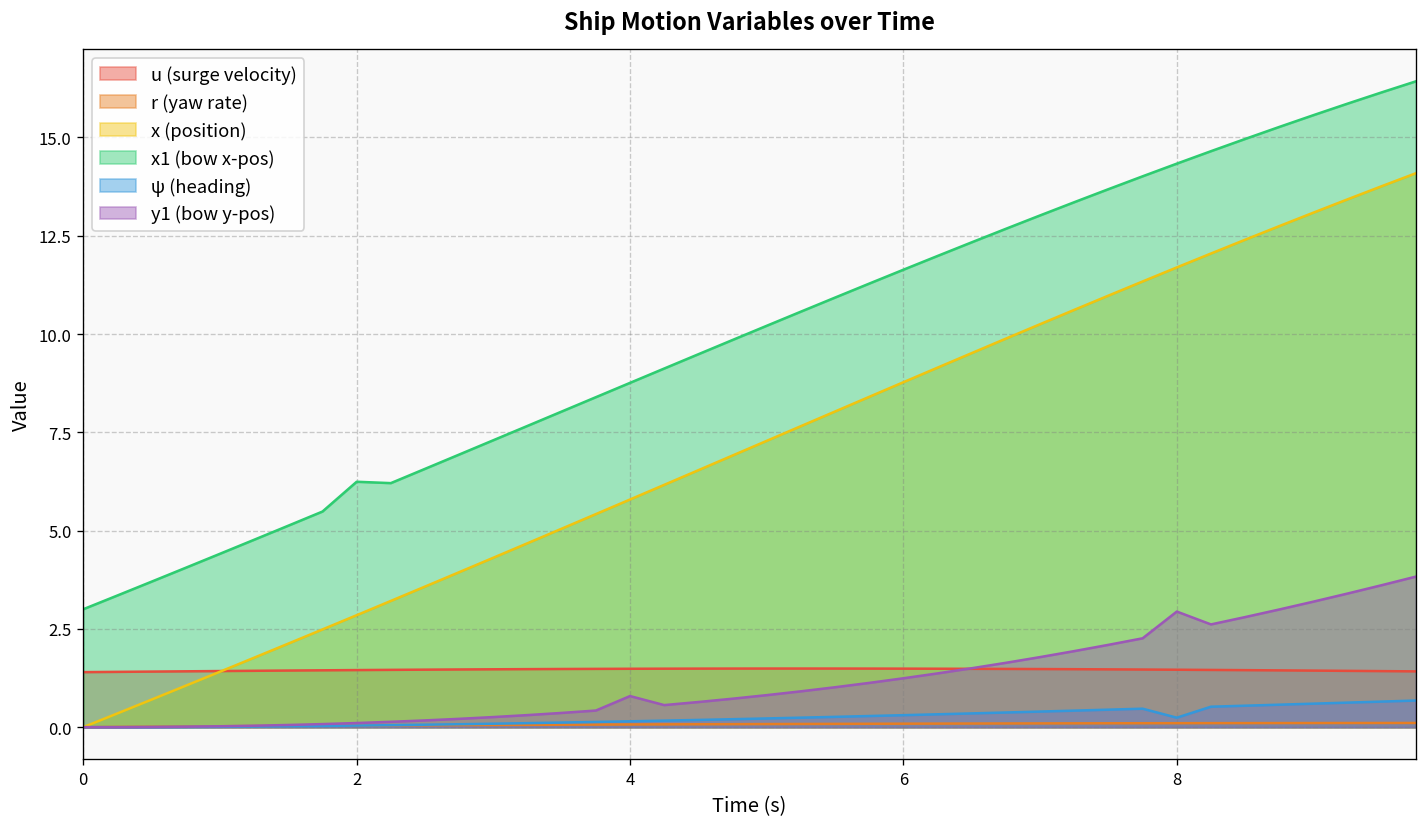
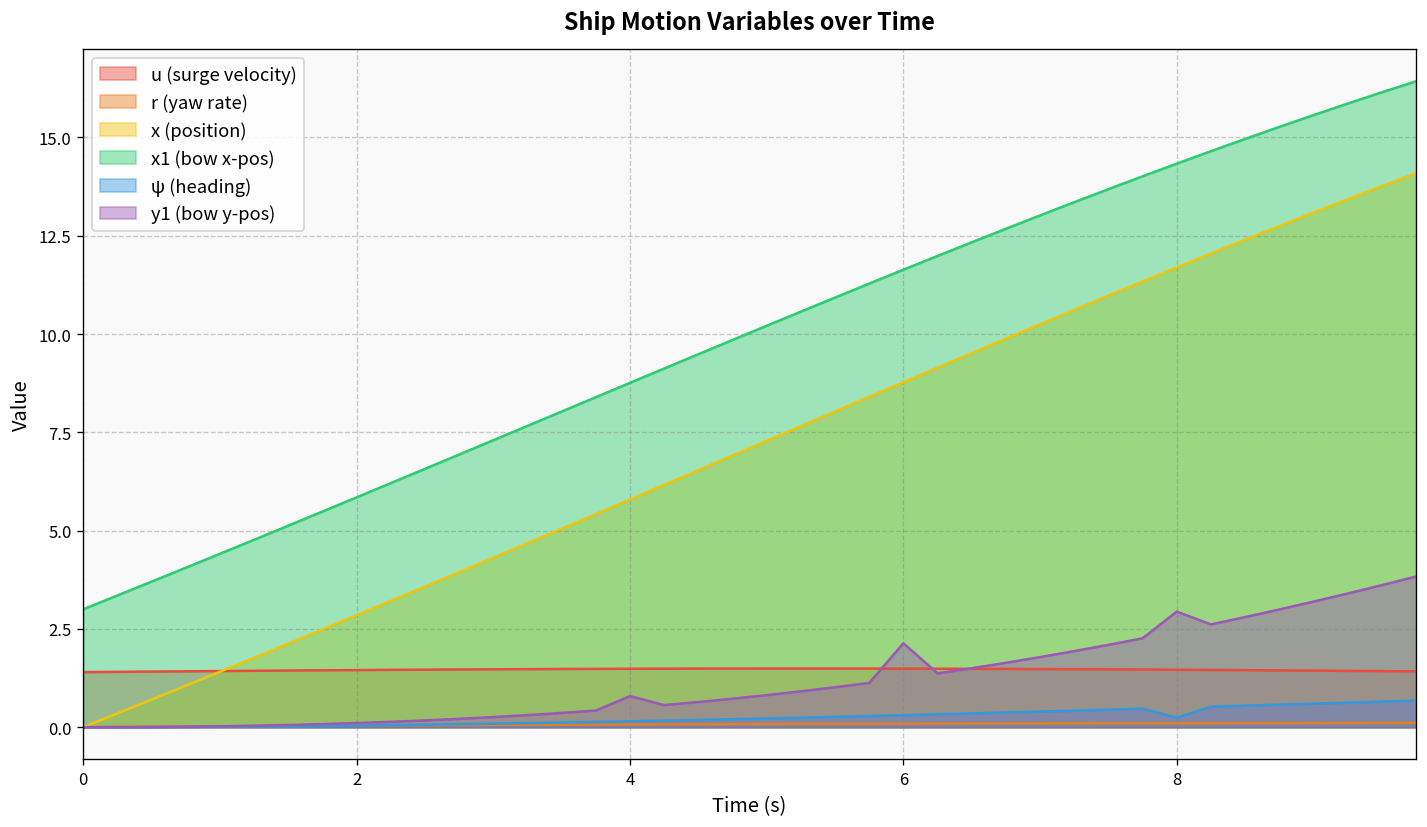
  {
    "x1 (bow x-pos)": {
      "0": 3.0,
-     "2": 6.2,
+     "2": 5.8,
      "4": 8.8,
      "6": 11.6,
      "8": 14.3
    },
    "ψ (heading)": {
      "4": 0.1,
      "6": 0.3,
      "8": 0.2
    },
    "y1 (bow y-pos)": {
      "4": 0.8,
-     "6": 1.2,
+     "6": 2.1,
      "8": 2.9
    }
  }
